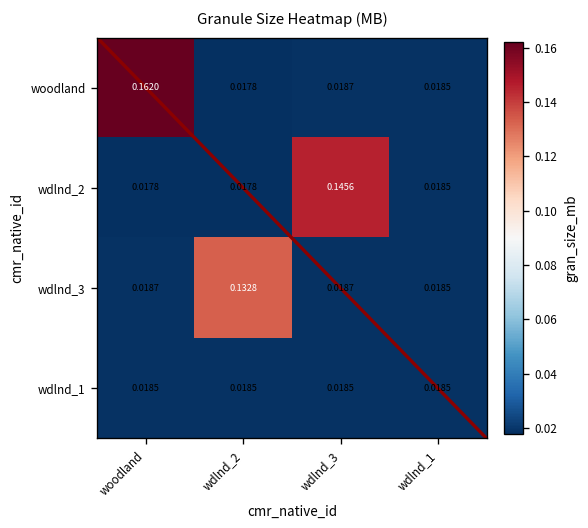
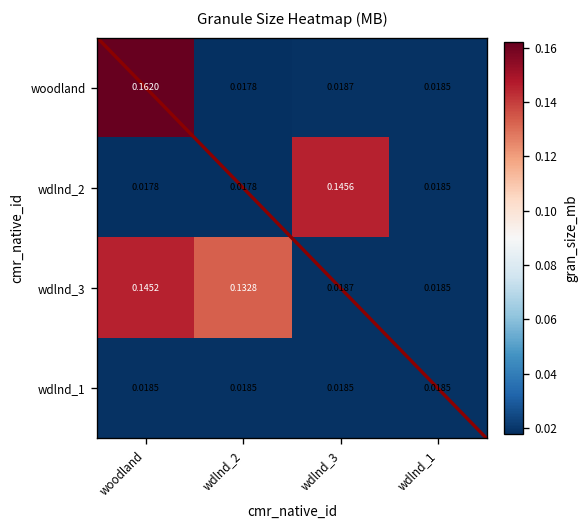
  {
    "woodland": {
      "woodland": 0.1620,
      "wdlnd_2": 0.0178,
      "wdlnd_3": 0.0187,
      "wdlnd_1": 0.0185
    },
    "wdlnd_2": {
      "woodland": 0.0178,
      "wdlnd_2": 0.0178,
      "wdlnd_3": 0.1456,
      "wdlnd_1": 0.0185
    },
    "wdlnd_3": {
-     "woodland": 0.0187,
+     "woodland": 0.1452,
      "wdlnd_2": 0.1328,
      "wdlnd_3": 0.0187,
      "wdlnd_1": 0.0185
    },
    "wdlnd_1": {
      "woodland": 0.0185,
      "wdlnd_2": 0.0185,
      "wdlnd_3": 0.0185,
      "wdlnd_1": 0.0185
    }
  }
